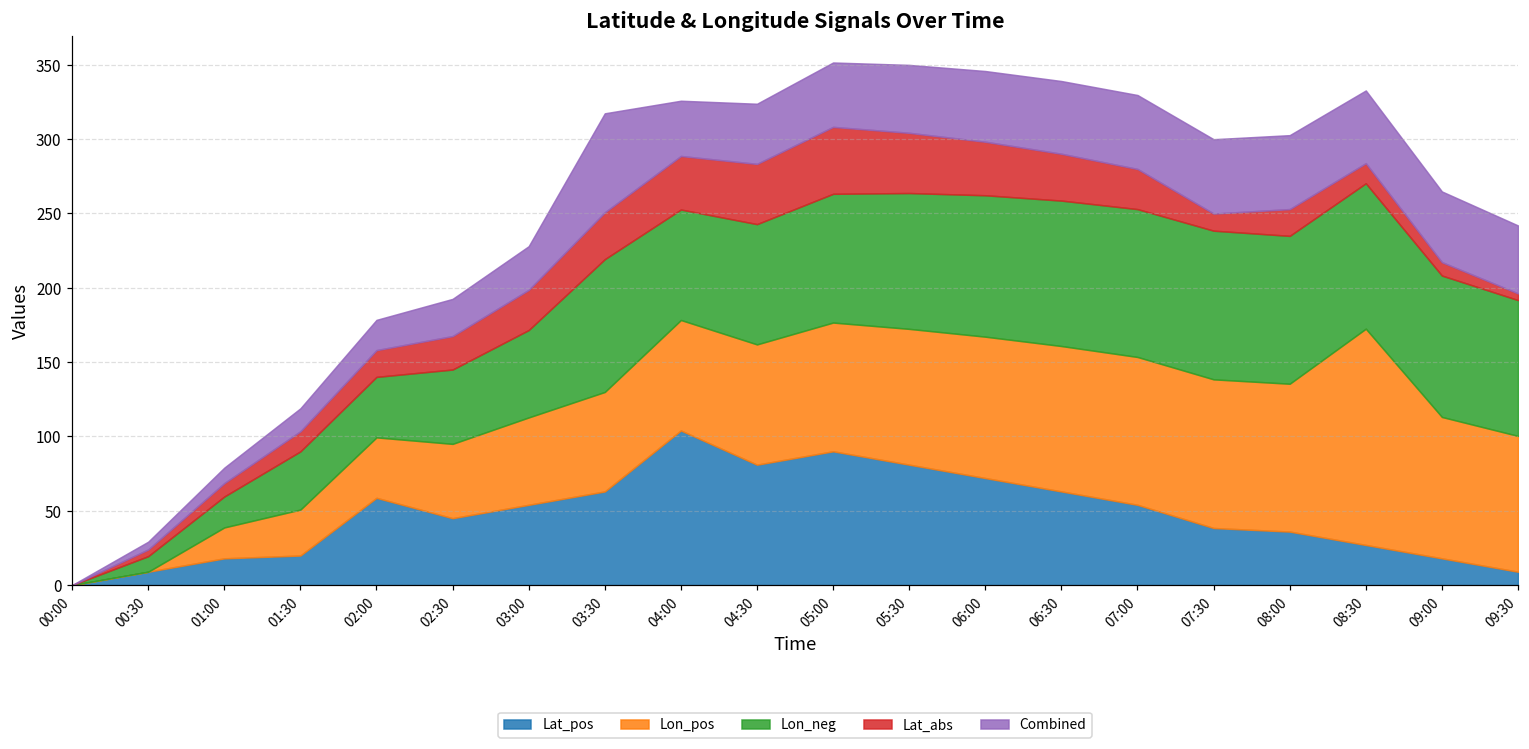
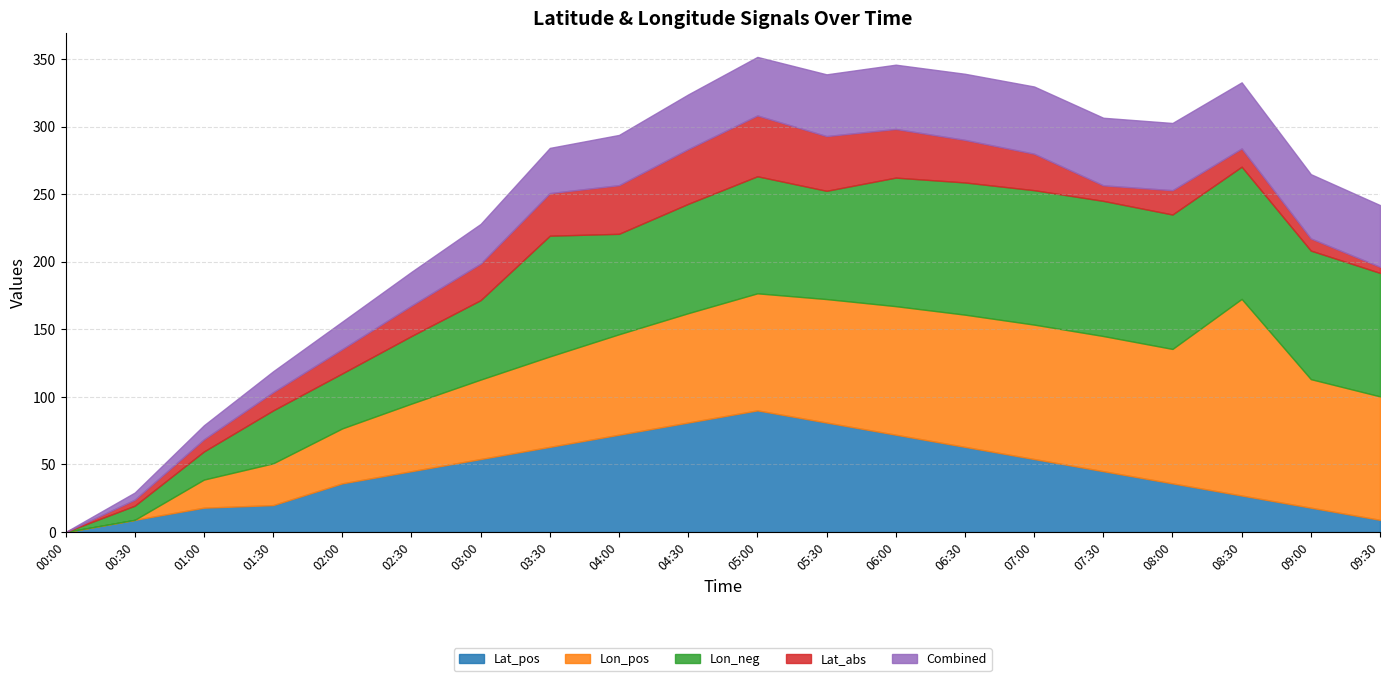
  {
    "Lat_pos": {
      "01:00": 18,
      "01:30": 20,
-     "02:00": 59,
+     "02:00": 36,
      "02:30": 45,
      "03:00": 54,
      "03:30": 63,
-     "04:00": 104,
+     "04:00": 72,
      "04:30": 81,
      "05:00": 90,
      "05:30": 81,
      "06:00": 72,
      "06:30": 63,
      "07:00": 54,
-     "07:30": 38,
+     "07:30": 45,
      "08:00": 36,
      "08:30": 27,
      "09:00": 18,
      "09:30": 9
    },
    "Lon_pos": {
      "01:00": 21,
      "01:30": 31,
      "02:00": 41,
      "02:30": 50,
      "03:00": 59,
      "03:30": 67,
      "04:00": 74,
      "04:30": 81,
      "05:00": 87,
      "05:30": 91,
      "06:00": 95,
      "06:30": 98,
      "07:00": 99,
      "07:30": 100,
      "08:00": 99,
      "08:30": 145,
      "09:00": 95,
      "09:30": 91
    },
    "Lon_neg": {
      "00:30": 10,
      "01:00": 21,
      "01:30": 39,
      "02:00": 41,
      "02:30": 50,
      "03:00": 59,
      "03:30": 89,
      "04:00": 74,
      "04:30": 81,
      "05:00": 87,
-     "05:30": 91,
+     "05:30": 80,
      "06:00": 95,
      "06:30": 98,
      "07:00": 99,
      "07:30": 100,
      "08:00": 99,
      "08:30": 98,
      "09:00": 95,
      "09:30": 91
    },
    "Lat_abs": {
      "00:30": 5,
      "01:00": 9,
      "01:30": 14,
      "02:00": 18,
      "02:30": 23,
      "03:00": 27,
      "03:30": 32,
      "04:00": 36,
      "04:30": 41,
      "05:00": 45,
      "05:30": 41,
      "06:00": 36,
      "06:30": 32,
      "07:00": 27,
      "07:30": 12,
      "08:00": 18,
      "08:30": 14,
      "09:00": 9,
      "09:30": 5
    },
    "Combined": {
      "00:30": 5,
      "01:00": 10,
      "01:30": 15,
      "02:00": 20,
      "02:30": 25,
      "03:00": 29,
-     "03:30": 67,
+     "03:30": 33,
      "04:00": 37,
      "04:30": 40,
      "05:00": 43,
      "05:30": 46,
      "06:00": 48,
      "06:30": 49,
      "07:00": 50,
      "07:30": 50,
      "08:00": 50,
      "08:30": 49,
      "09:00": 48,
      "09:30": 46
    }
  }
